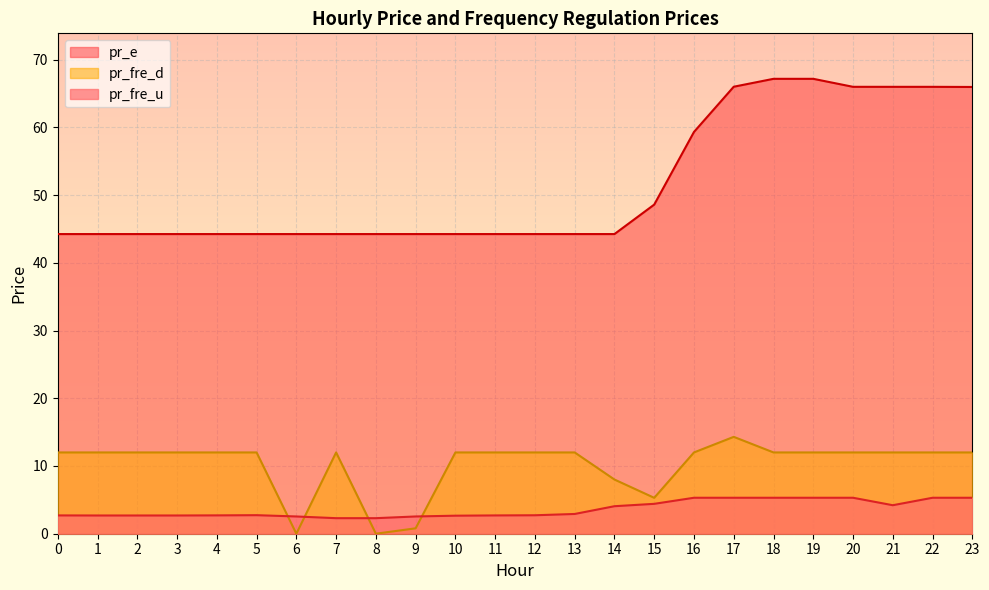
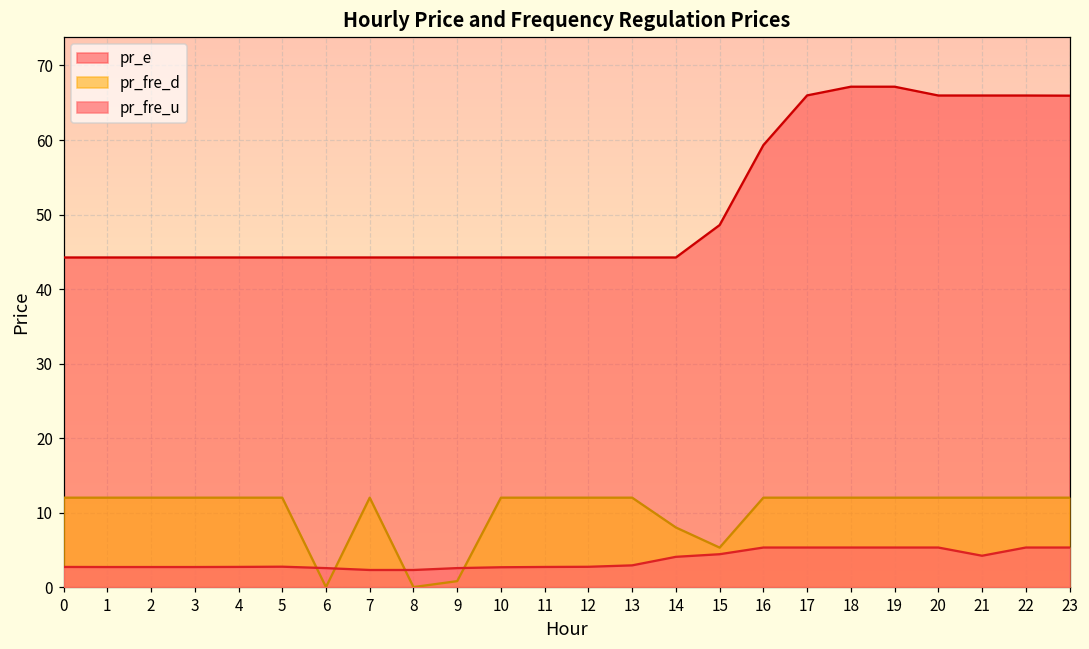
  {
    "pr_fre_d": {
      "0": 12,
      "1": 12,
      "2": 12,
      "3": 12,
      "4": 12,
      "5": 12,
      "6": 0,
      "7": 12,
      "8": 0,
      "9": 1,
      "10": 12,
      "11": 12,
      "12": 12,
      "13": 12,
      "14": 8,
      "15": 5,
      "16": 12,
-     "17": 14,
+     "17": 12,
      "18": 12,
      "19": 12,
      "20": 12,
      "21": 12,
      "22": 12,
      "23": 12
    }
  }
